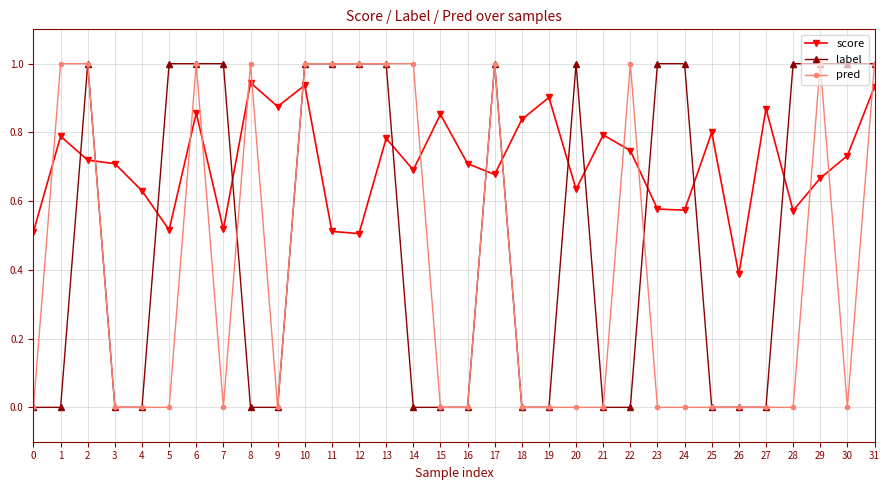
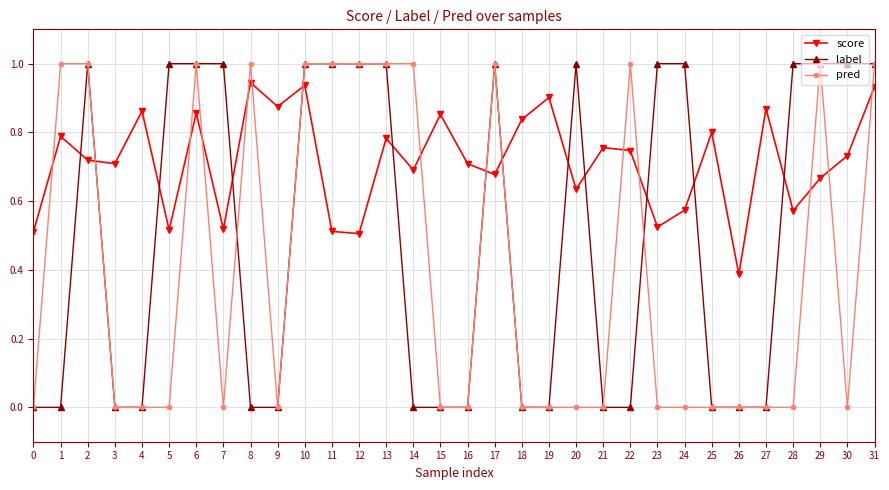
  {
    "score": {
      "0": 0.51,
      "1": 0.79,
      "2": 0.72,
      "3": 0.71,
-     "4": 0.63,
+     "4": 0.86,
      "5": 0.52,
      "6": 0.86,
      "7": 0.52,
      "8": 0.94,
      "9": 0.88,
      "10": 0.94,
      "11": 0.51,
      "12": 0.51,
      "13": 0.78,
      "14": 0.69,
      "15": 0.85,
      "16": 0.71,
      "17": 0.68,
      "18": 0.84,
      "19": 0.90,
      "20": 0.63,
-     "21": 0.79,
+     "21": 0.76,
      "22": 0.75,
-     "23": 0.58,
+     "23": 0.52,
      "24": 0.57,
      "25": 0.80,
      "26": 0.39,
      "27": 0.87,
      "28": 0.57,
      "29": 0.67,
      "30": 0.73,
      "31": 0.93
    },
    "label": {
      "1": 0.00,
      "5": 1.00,
      "7": 1.00,
      "8": 0.00,
      "14": 0.00,
      "20": 1.00,
      "22": 0.00,
      "23": 1.00,
      "24": 1.00,
      "28": 1.00
    },
    "pred": {
      "1": 1.00,
      "5": 0.00,
      "7": 0.00,
      "8": 1.00,
      "14": 1.00,
      "20": 0.00,
      "22": 1.00,
      "23": 0.00,
      "24": 0.00,
      "28": 0.00,
      "30": 0.00
    }
  }
